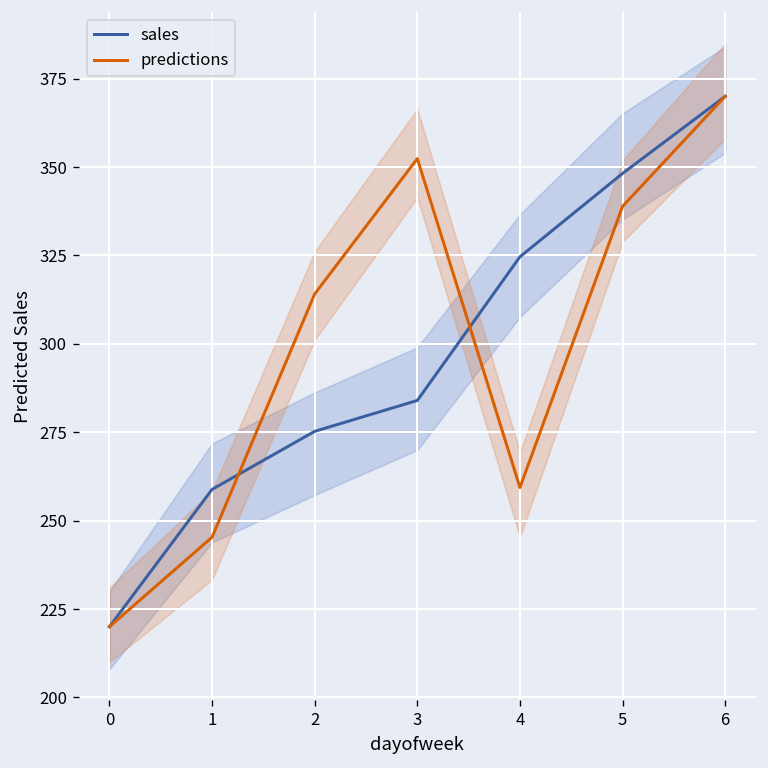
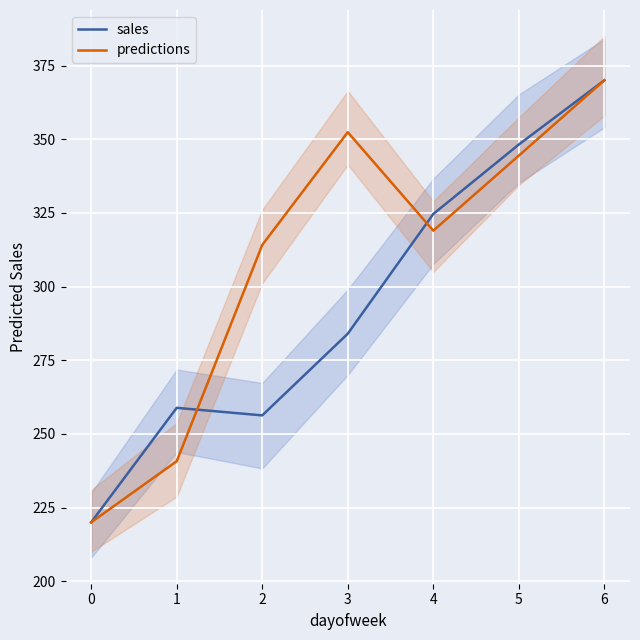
  {
    "sales": {
-     "2": 275,
+     "2": 256,
      "3": 284,
      "4": 325,
      "5": 348
    },
    "predictions": {
-     "1": 245,
+     "1": 241,
      "2": 314,
      "3": 352,
-     "4": 259,
-     "5": 339
+     "4": 319,
+     "5": 344
    }
  }
